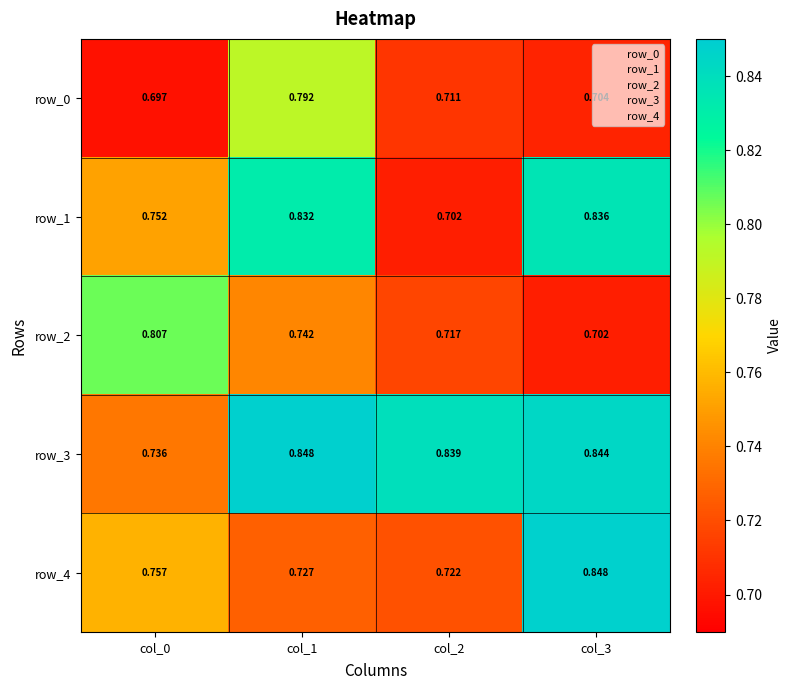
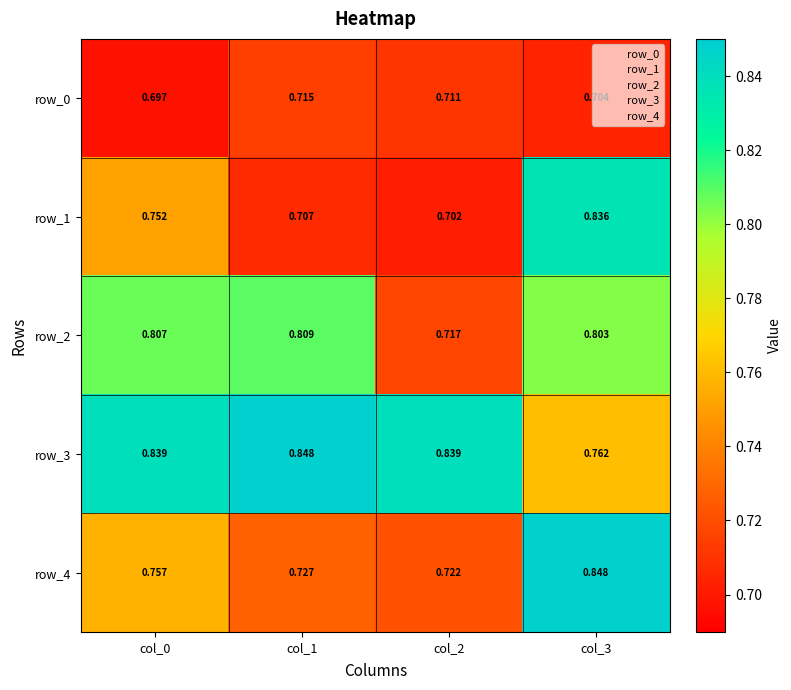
  {
    "row_0": {
      "col_0": 0.697,
-     "col_1": 0.792,
+     "col_1": 0.715,
      "col_2": 0.711
    },
    "row_1": {
      "col_0": 0.752,
-     "col_1": 0.832,
+     "col_1": 0.707,
      "col_2": 0.702,
      "col_3": 0.836
    },
    "row_2": {
      "col_0": 0.807,
-     "col_1": 0.742,
+     "col_1": 0.809,
      "col_2": 0.717,
-     "col_3": 0.702
+     "col_3": 0.803
    },
    "row_3": {
-     "col_0": 0.736,
+     "col_0": 0.839,
      "col_1": 0.848,
      "col_2": 0.839,
-     "col_3": 0.844
+     "col_3": 0.762
    },
    "row_4": {
      "col_0": 0.757,
      "col_1": 0.727,
      "col_2": 0.722,
      "col_3": 0.848
    }
  }
